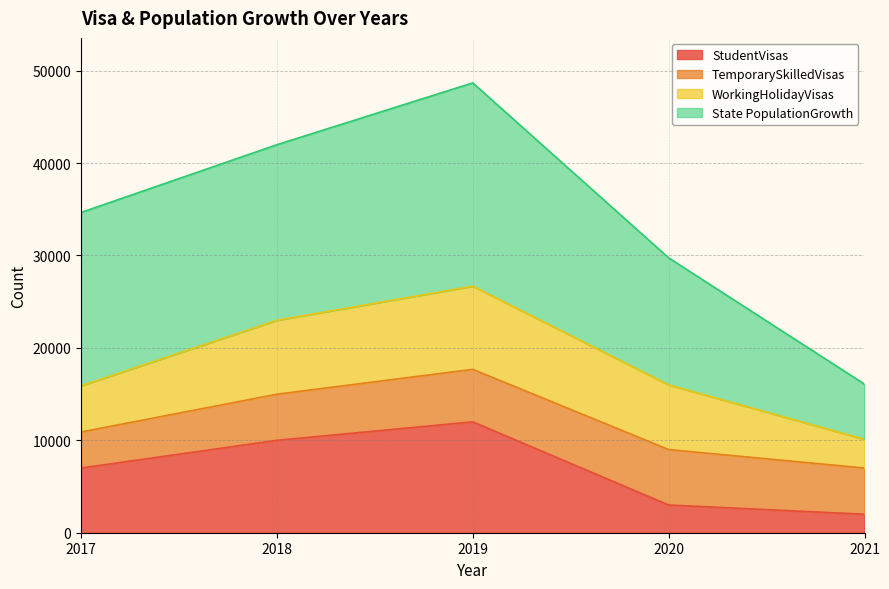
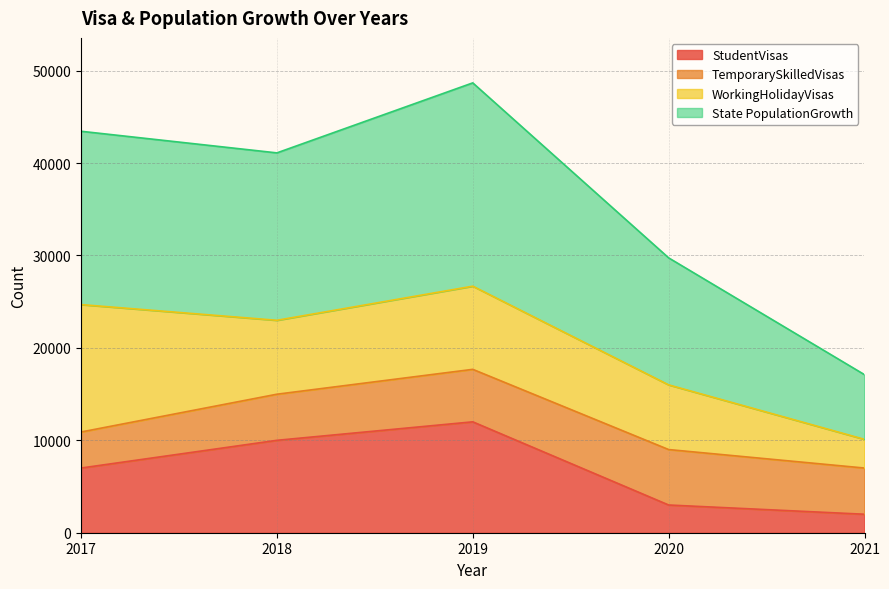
  {
    "WorkingHolidayVisas": {
-     "2017": 5000,
+     "2017": 14000,
      "2018": 8000,
      "2019": 9000,
      "2020": 7000,
      "2021": 3000
    },
    "State PopulationGrowth": {
      "2017": 19000,
-     "2018": 19000,
+     "2018": 18000,
      "2019": 22000,
      "2020": 14000,
-     "2021": 6000
+     "2021": 7000
    }
  }
